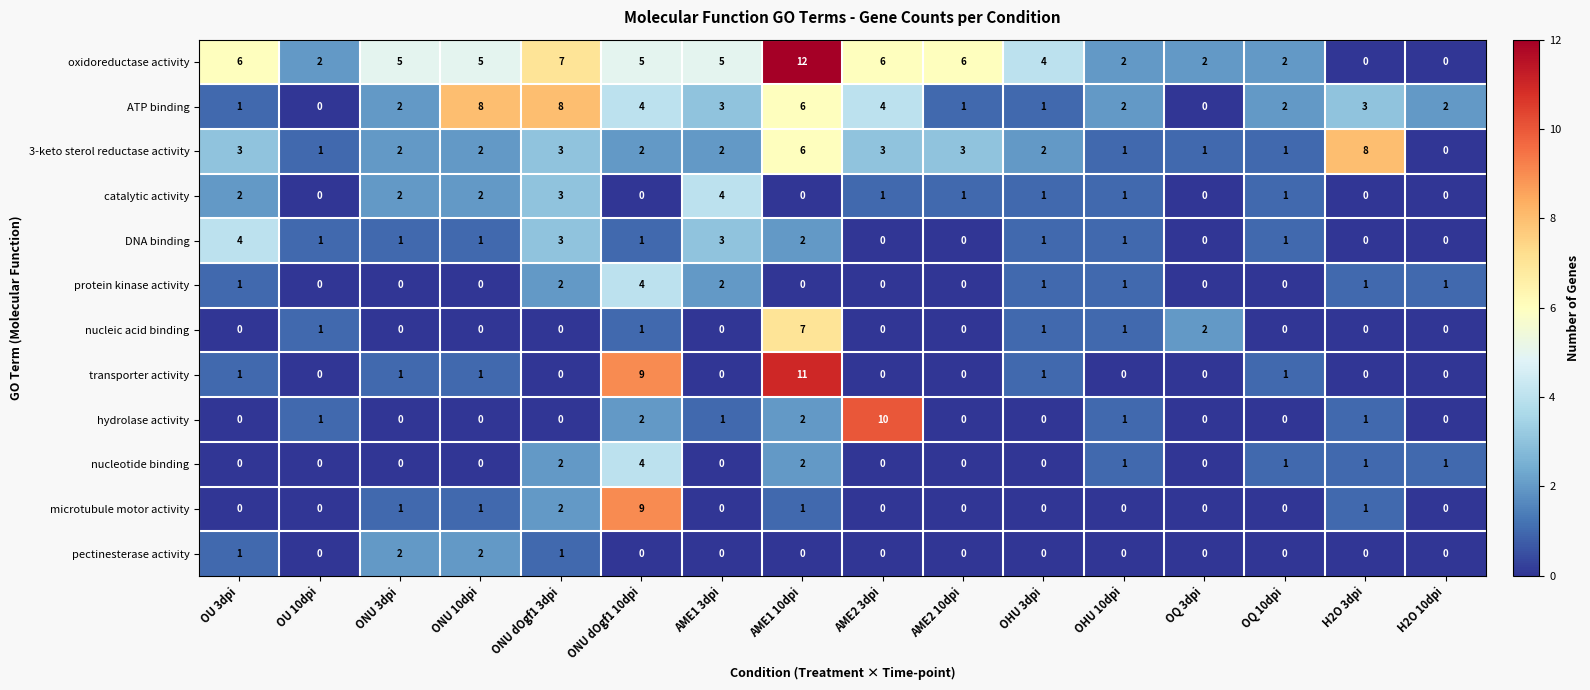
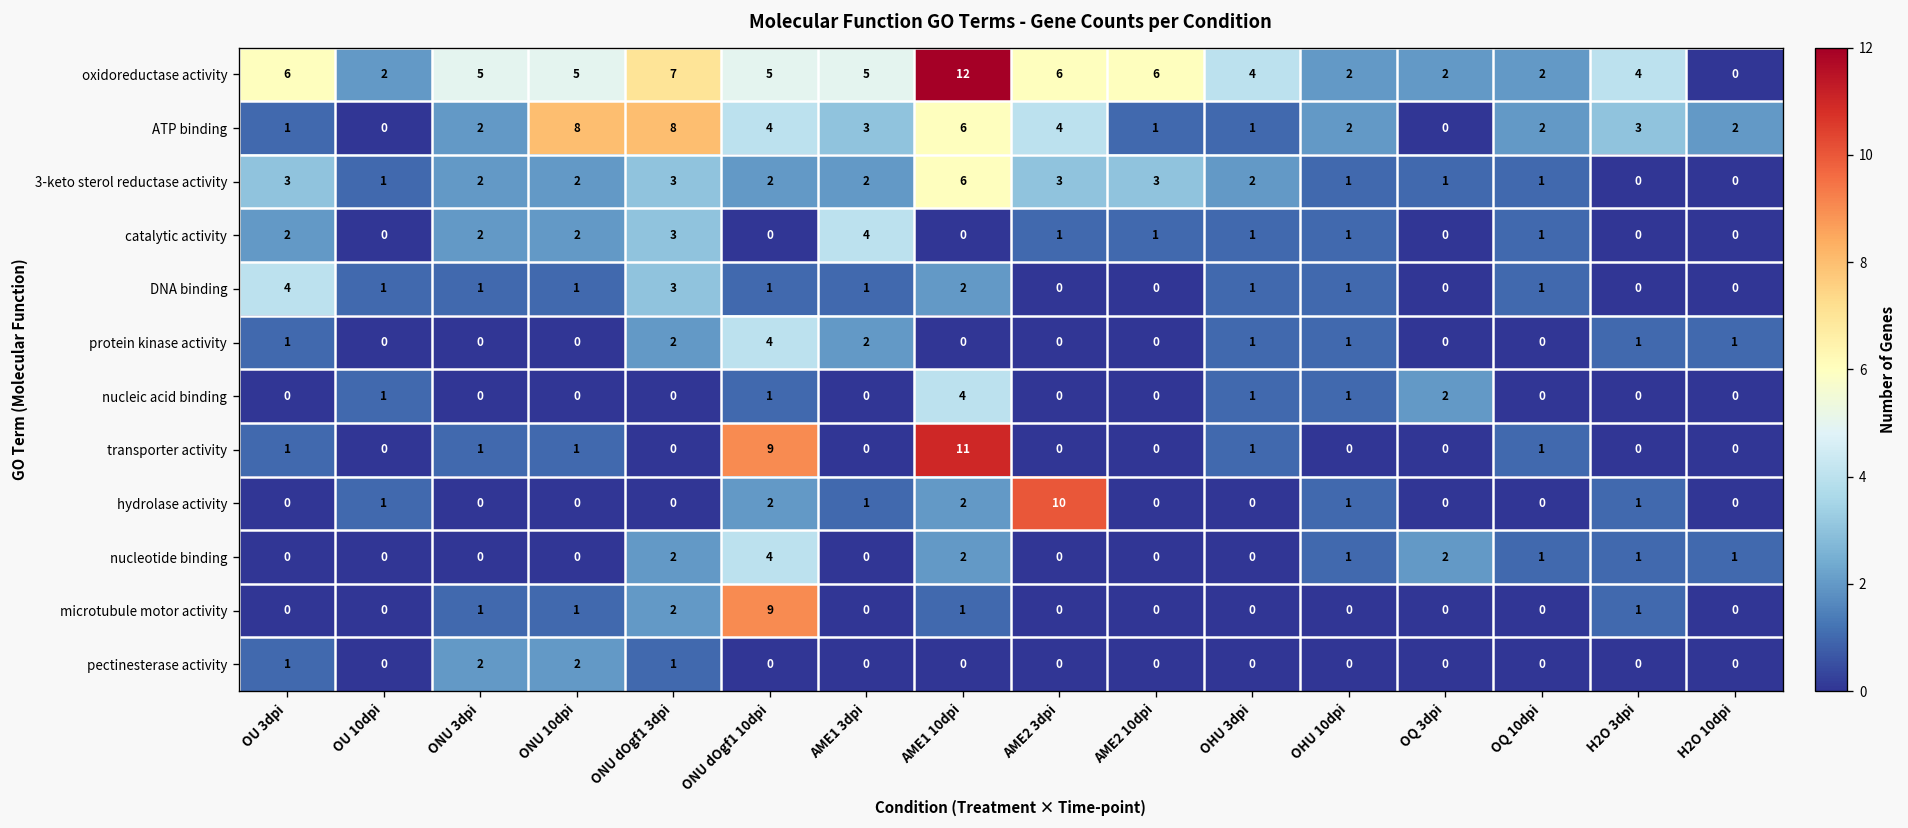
  {
    "oxidoreductase activity": {
      "OU 3dpi": 6,
      "OU 10dpi": 2,
      "ONU 3dpi": 5,
      "ONU 10dpi": 5,
      "ONU dOgf1 3dpi": 7,
      "ONU dOgf1 10dpi": 5,
      "AME1 3dpi": 5,
      "AME1 10dpi": 12,
      "AME2 3dpi": 6,
      "AME2 10dpi": 6,
      "OHU 3dpi": 4,
      "OHU 10dpi": 2,
      "OQ 3dpi": 2,
      "OQ 10dpi": 2,
-     "H2O 3dpi": 0,
+     "H2O 3dpi": 4,
      "H2O 10dpi": 0
    },
    "ATP binding": {
      "OU 3dpi": 1,
      "OU 10dpi": 0,
      "ONU 3dpi": 2,
      "ONU 10dpi": 8,
      "ONU dOgf1 3dpi": 8,
      "ONU dOgf1 10dpi": 4,
      "AME1 3dpi": 3,
      "AME1 10dpi": 6,
      "AME2 3dpi": 4,
      "AME2 10dpi": 1,
      "OHU 3dpi": 1,
      "OHU 10dpi": 2,
      "OQ 3dpi": 0,
      "OQ 10dpi": 2,
      "H2O 3dpi": 3,
      "H2O 10dpi": 2
    },
    "3-keto sterol reductase activity": {
      "OU 3dpi": 3,
      "OU 10dpi": 1,
      "ONU 3dpi": 2,
      "ONU 10dpi": 2,
      "ONU dOgf1 3dpi": 3,
      "ONU dOgf1 10dpi": 2,
      "AME1 3dpi": 2,
      "AME1 10dpi": 6,
      "AME2 3dpi": 3,
      "AME2 10dpi": 3,
      "OHU 3dpi": 2,
      "OHU 10dpi": 1,
      "OQ 3dpi": 1,
      "OQ 10dpi": 1,
-     "H2O 3dpi": 8,
+     "H2O 3dpi": 0,
      "H2O 10dpi": 0
    },
    "catalytic activity": {
      "OU 3dpi": 2,
      "OU 10dpi": 0,
      "ONU 3dpi": 2,
      "ONU 10dpi": 2,
      "ONU dOgf1 3dpi": 3,
      "ONU dOgf1 10dpi": 0,
      "AME1 3dpi": 4,
      "AME1 10dpi": 0,
      "AME2 3dpi": 1,
      "AME2 10dpi": 1,
      "OHU 3dpi": 1,
      "OHU 10dpi": 1,
      "OQ 3dpi": 0,
      "OQ 10dpi": 1,
      "H2O 3dpi": 0,
      "H2O 10dpi": 0
    },
    "DNA binding": {
      "OU 3dpi": 4,
      "OU 10dpi": 1,
      "ONU 3dpi": 1,
      "ONU 10dpi": 1,
      "ONU dOgf1 3dpi": 3,
      "ONU dOgf1 10dpi": 1,
-     "AME1 3dpi": 3,
+     "AME1 3dpi": 1,
      "AME1 10dpi": 2,
      "AME2 3dpi": 0,
      "AME2 10dpi": 0,
      "OHU 3dpi": 1,
      "OHU 10dpi": 1,
      "OQ 3dpi": 0,
      "OQ 10dpi": 1,
      "H2O 3dpi": 0,
      "H2O 10dpi": 0
    },
    "protein kinase activity": {
      "OU 3dpi": 1,
      "OU 10dpi": 0,
      "ONU 3dpi": 0,
      "ONU 10dpi": 0,
      "ONU dOgf1 3dpi": 2,
      "ONU dOgf1 10dpi": 4,
      "AME1 3dpi": 2,
      "AME1 10dpi": 0,
      "AME2 3dpi": 0,
      "AME2 10dpi": 0,
      "OHU 3dpi": 1,
      "OHU 10dpi": 1,
      "OQ 3dpi": 0,
      "OQ 10dpi": 0,
      "H2O 3dpi": 1,
      "H2O 10dpi": 1
    },
    "nucleic acid binding": {
      "OU 3dpi": 0,
      "OU 10dpi": 1,
      "ONU 3dpi": 0,
      "ONU 10dpi": 0,
      "ONU dOgf1 3dpi": 0,
      "ONU dOgf1 10dpi": 1,
      "AME1 3dpi": 0,
-     "AME1 10dpi": 7,
+     "AME1 10dpi": 4,
      "AME2 3dpi": 0,
      "AME2 10dpi": 0,
      "OHU 3dpi": 1,
      "OHU 10dpi": 1,
      "OQ 3dpi": 2,
      "OQ 10dpi": 0,
      "H2O 3dpi": 0,
      "H2O 10dpi": 0
    },
    "transporter activity": {
      "OU 3dpi": 1,
      "OU 10dpi": 0,
      "ONU 3dpi": 1,
      "ONU 10dpi": 1,
      "ONU dOgf1 3dpi": 0,
      "ONU dOgf1 10dpi": 9,
      "AME1 3dpi": 0,
      "AME1 10dpi": 11,
      "AME2 3dpi": 0,
      "AME2 10dpi": 0,
      "OHU 3dpi": 1,
      "OHU 10dpi": 0,
      "OQ 3dpi": 0,
      "OQ 10dpi": 1,
      "H2O 3dpi": 0,
      "H2O 10dpi": 0
    },
    "hydrolase activity": {
      "OU 3dpi": 0,
      "OU 10dpi": 1,
      "ONU 3dpi": 0,
      "ONU 10dpi": 0,
      "ONU dOgf1 3dpi": 0,
      "ONU dOgf1 10dpi": 2,
      "AME1 3dpi": 1,
      "AME1 10dpi": 2,
      "AME2 3dpi": 10,
      "AME2 10dpi": 0,
      "OHU 3dpi": 0,
      "OHU 10dpi": 1,
      "OQ 3dpi": 0,
      "OQ 10dpi": 0,
      "H2O 3dpi": 1,
      "H2O 10dpi": 0
    },
    "nucleotide binding": {
      "OU 3dpi": 0,
      "OU 10dpi": 0,
      "ONU 3dpi": 0,
      "ONU 10dpi": 0,
      "ONU dOgf1 3dpi": 2,
      "ONU dOgf1 10dpi": 4,
      "AME1 3dpi": 0,
      "AME1 10dpi": 2,
      "AME2 3dpi": 0,
      "AME2 10dpi": 0,
      "OHU 3dpi": 0,
      "OHU 10dpi": 1,
-     "OQ 3dpi": 0,
+     "OQ 3dpi": 2,
      "OQ 10dpi": 1,
      "H2O 3dpi": 1,
      "H2O 10dpi": 1
    },
    "microtubule motor activity": {
      "OU 3dpi": 0,
      "OU 10dpi": 0,
      "ONU 3dpi": 1,
      "ONU 10dpi": 1,
      "ONU dOgf1 3dpi": 2,
      "ONU dOgf1 10dpi": 9,
      "AME1 3dpi": 0,
      "AME1 10dpi": 1,
      "AME2 3dpi": 0,
      "AME2 10dpi": 0,
      "OHU 3dpi": 0,
      "OHU 10dpi": 0,
      "OQ 3dpi": 0,
      "OQ 10dpi": 0,
      "H2O 3dpi": 1,
      "H2O 10dpi": 0
    },
    "pectinesterase activity": {
      "OU 3dpi": 1,
      "OU 10dpi": 0,
      "ONU 3dpi": 2,
      "ONU 10dpi": 2,
      "ONU dOgf1 3dpi": 1,
      "ONU dOgf1 10dpi": 0,
      "AME1 3dpi": 0,
      "AME1 10dpi": 0,
      "AME2 3dpi": 0,
      "AME2 10dpi": 0,
      "OHU 3dpi": 0,
      "OHU 10dpi": 0,
      "OQ 3dpi": 0,
      "OQ 10dpi": 0,
      "H2O 3dpi": 0,
      "H2O 10dpi": 0
    }
  }
